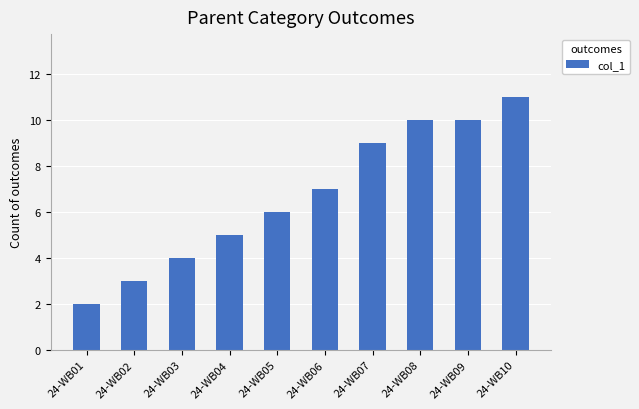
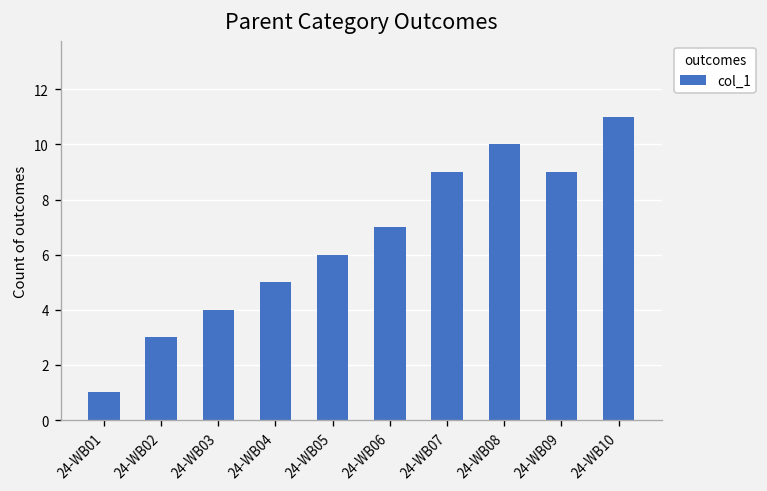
  {
-   "24-WB01": 2,
+   "24-WB01": 1,
    "24-WB02": 3,
    "24-WB03": 4,
    "24-WB04": 5,
    "24-WB05": 6,
    "24-WB06": 7,
    "24-WB07": 9,
    "24-WB08": 10,
-   "24-WB09": 10,
+   "24-WB09": 9,
    "24-WB10": 11
  }
